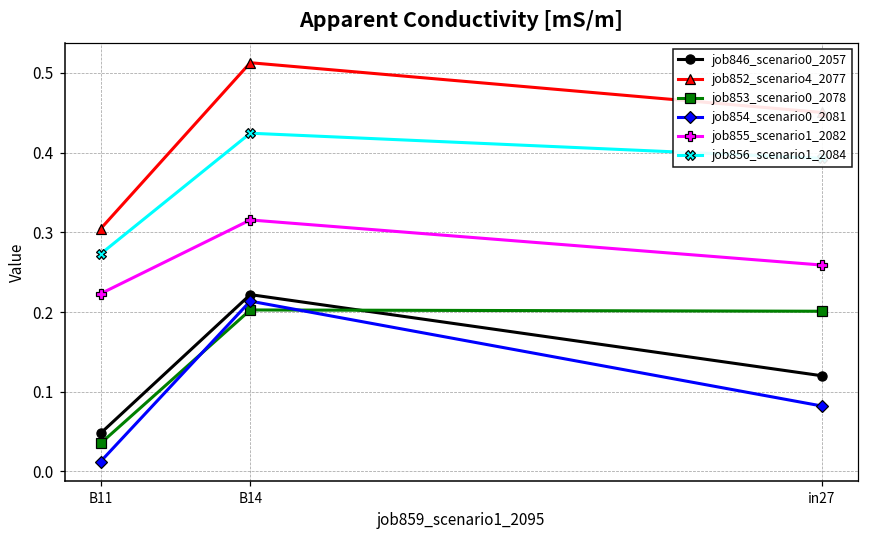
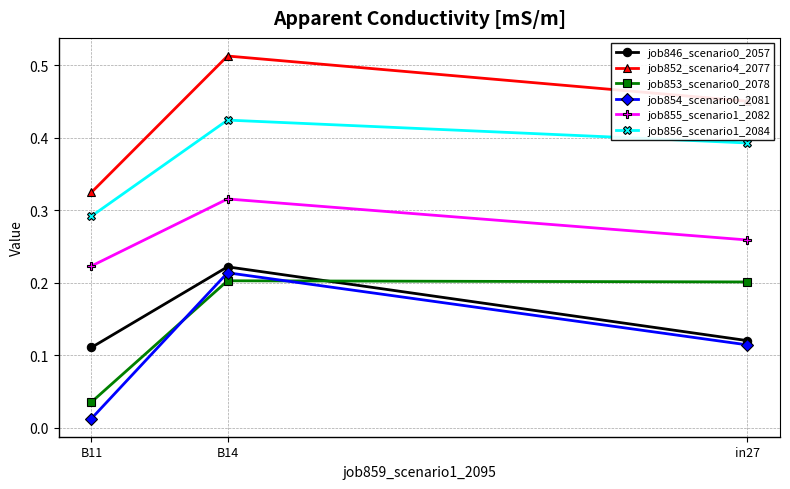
  {
    "job846_scenario0_2057": {
-     "B11": 0.05,
+     "B11": 0.11,
      "B14": 0.22,
      "in27": 0.12
    },
    "job852_scenario4_2077": {
-     "B11": 0.30,
+     "B11": 0.32,
      "B14": 0.51
    },
    "job853_scenario0_2078": {
      "B11": 0.04,
      "B14": 0.20,
      "in27": 0.20
    },
    "job854_scenario0_2081": {
      "B11": 0.01,
      "B14": 0.21,
-     "in27": 0.08
+     "in27": 0.11
    },
    "job855_scenario1_2082": {
      "B11": 0.22,
      "B14": 0.32,
      "in27": 0.26
    },
    "job856_scenario1_2084": {
-     "B11": 0.27,
+     "B11": 0.29,
      "B14": 0.42,
      "in27": 0.39
    }
  }
